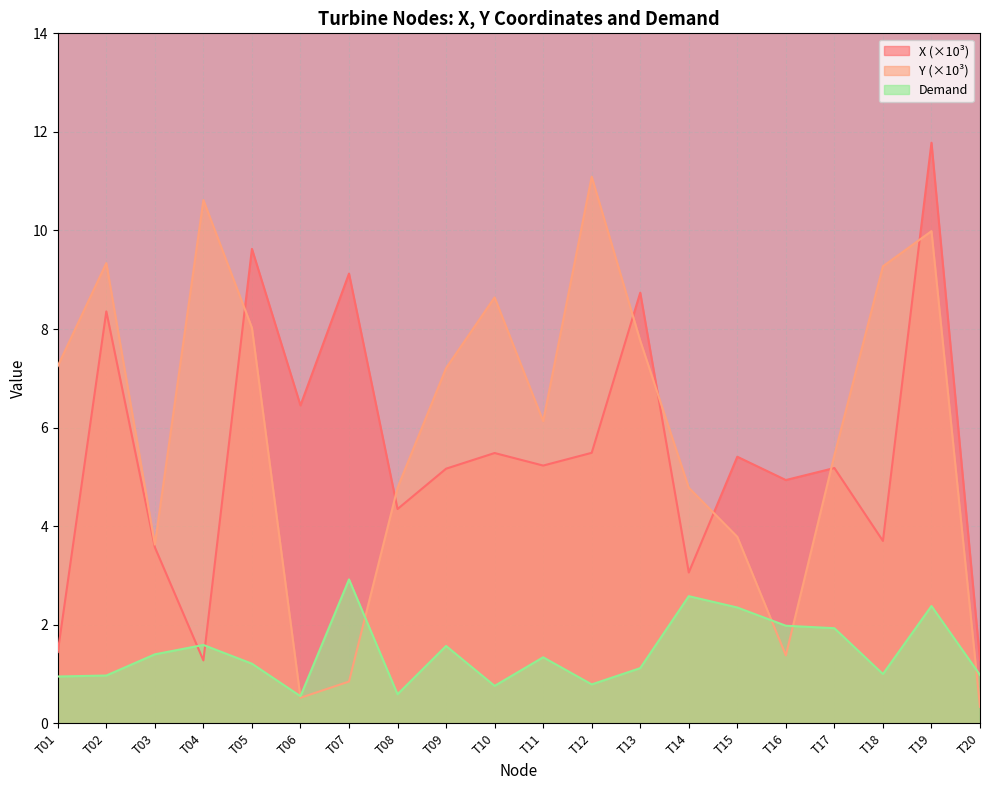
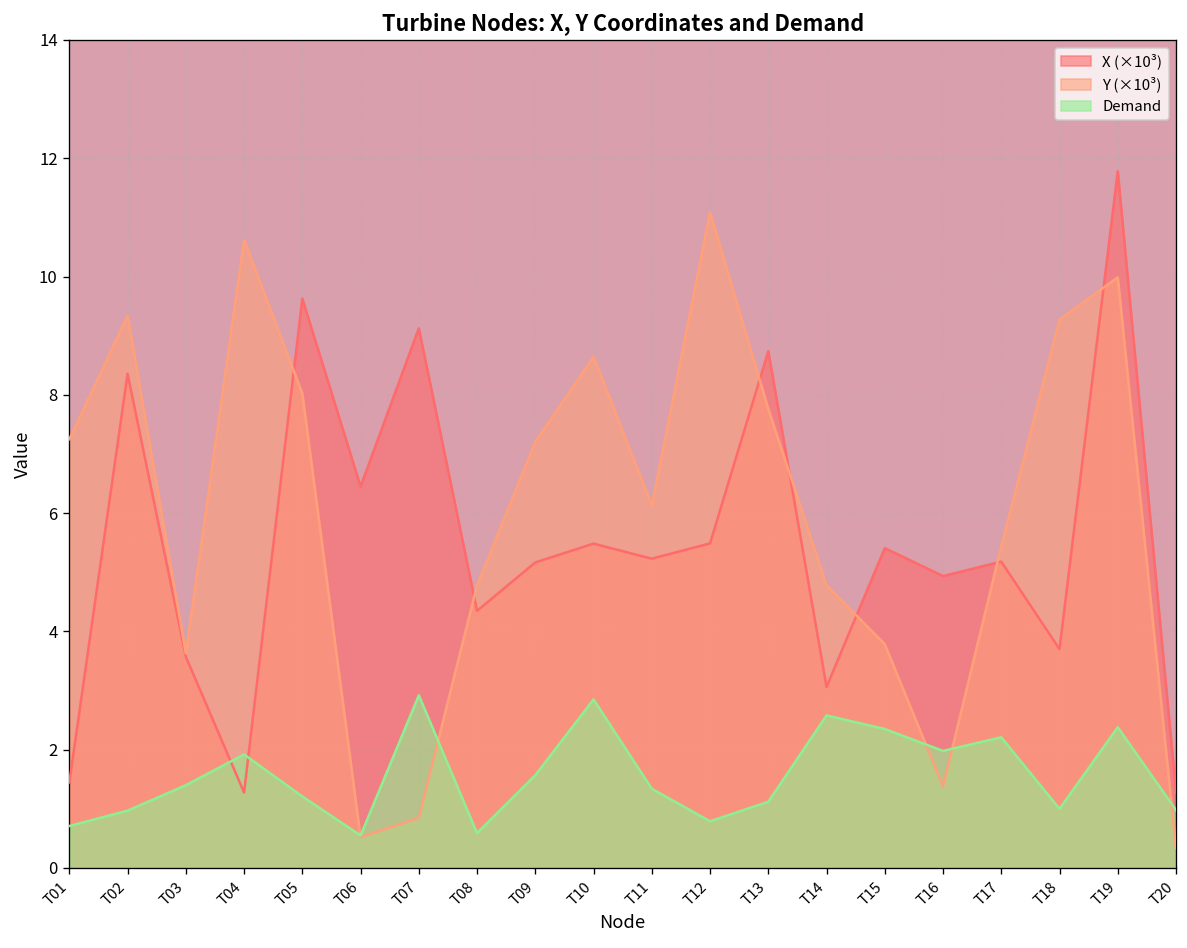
  {
    "Demand": {
-     "T01": 1.0,
+     "T01": 0.7,
      "T02": 1.0,
      "T03": 1.4,
-     "T04": 1.6,
+     "T04": 1.9,
      "T05": 1.2,
      "T07": 2.9,
      "T08": 0.6,
      "T09": 1.6,
-     "T10": 0.8,
+     "T10": 2.9,
      "T11": 1.3,
      "T12": 0.8,
      "T13": 1.1,
      "T14": 2.6,
      "T15": 2.4,
      "T16": 2.0,
-     "T17": 1.9,
+     "T17": 2.2,
      "T18": 1.0,
      "T19": 2.4,
      "T20": 1.0
    }
  }
